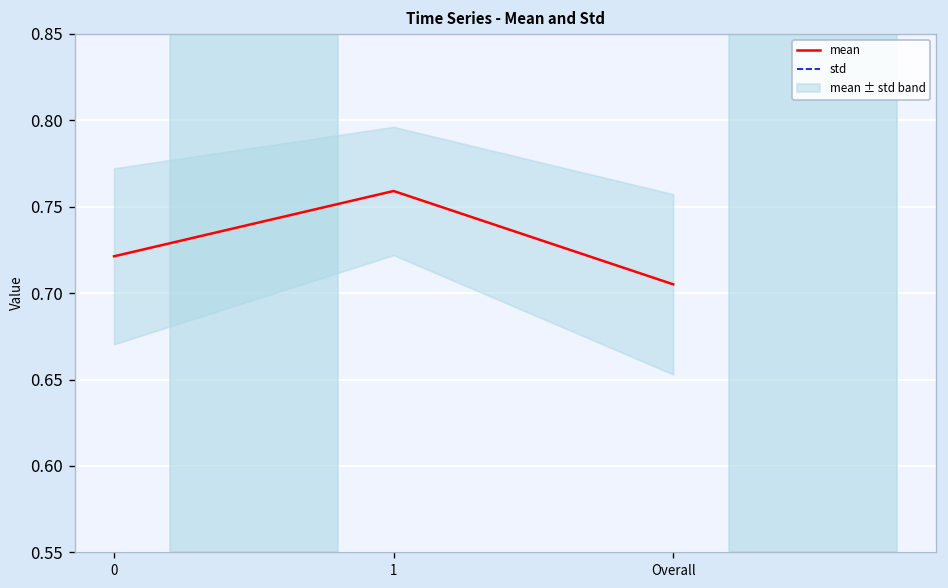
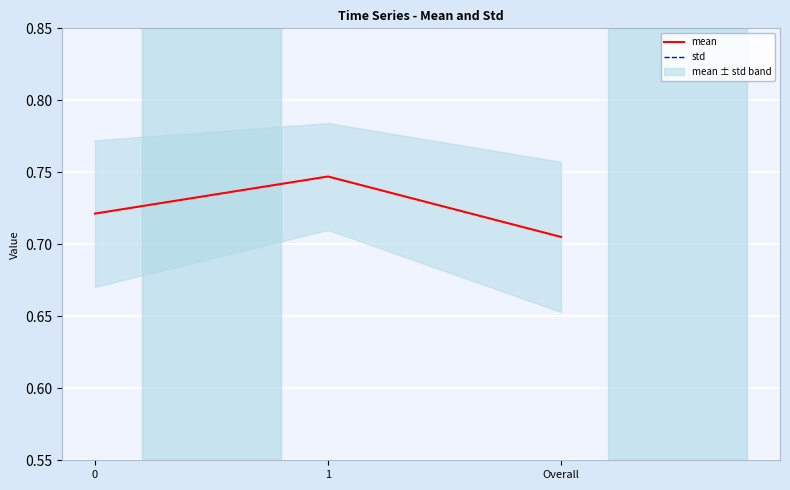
  {
    "mean": {
      "0": 0.721,
-     "1": 0.759,
+     "1": 0.747,
      "Overall": 0.705
    }
  }
